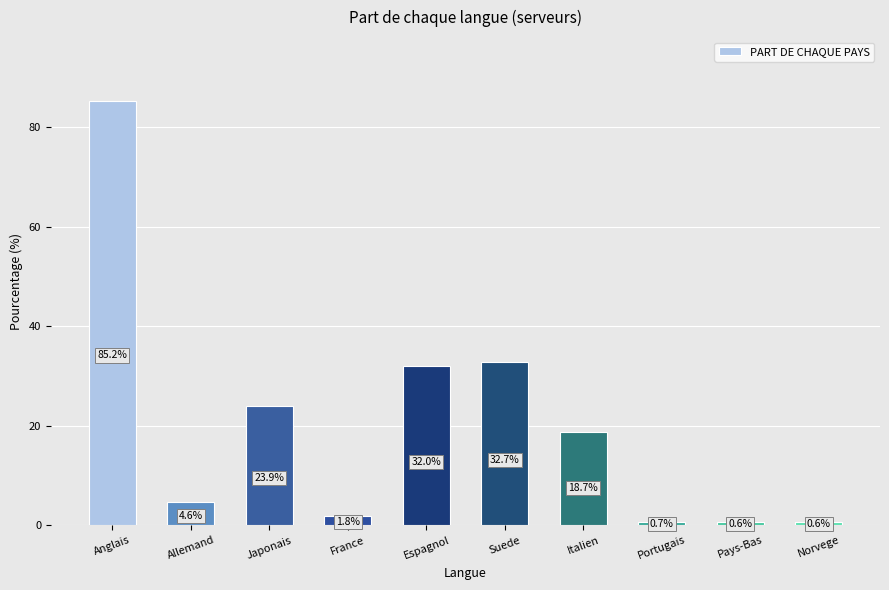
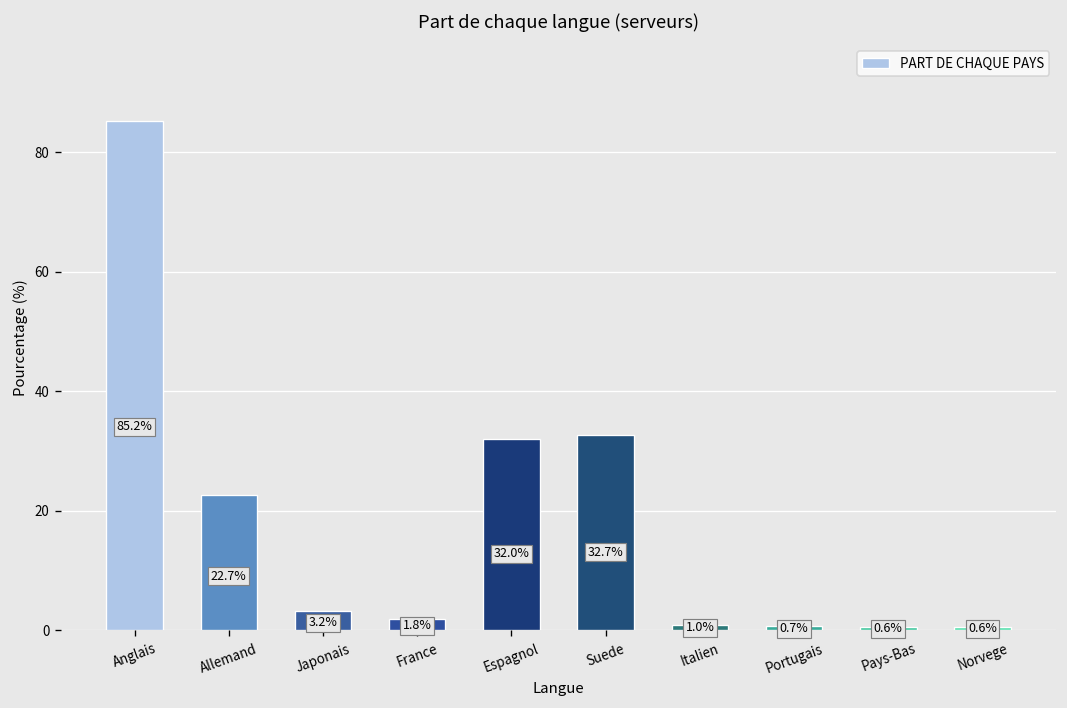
  {
-   "Allemand": "4.6%",
-   "Japonais": "23.9%",
-   "Italien": "18.7%"
+   "Allemand": "22.7%",
+   "Japonais": "3.2%",
+   "Italien": "1.0%"
  }
